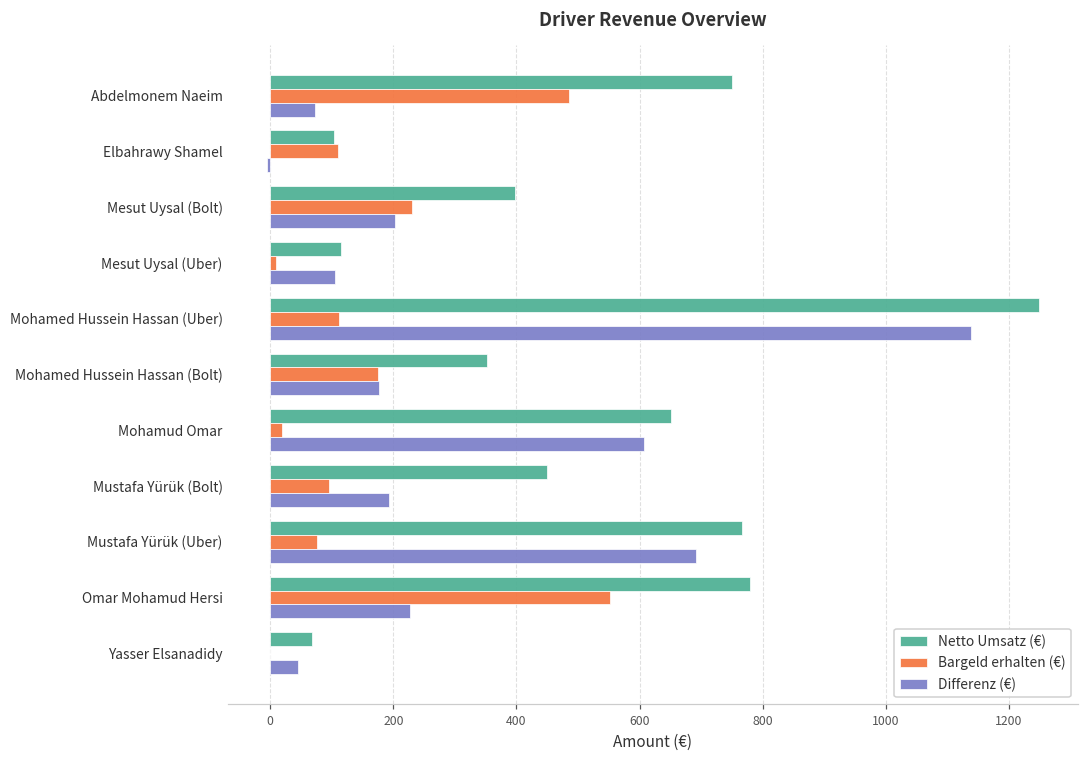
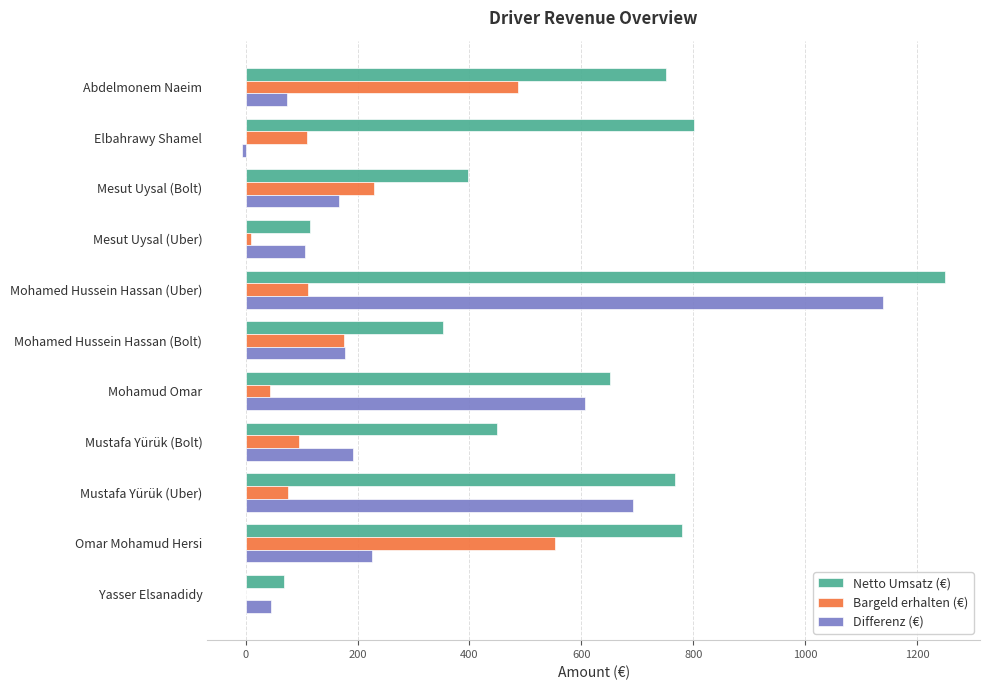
  {
    "Netto Umsatz (€)": {
      "Abdelmonem Naeim": 750,
-     "Elbahrawy Shamel": 100,
+     "Elbahrawy Shamel": 800,
      "Mesut Uysal (Bolt)": 400,
      "Mesut Uysal (Uber)": 110,
      "Mohamed Hussein Hassan (Uber)": 1250,
      "Mohamed Hussein Hassan (Bolt)": 350,
      "Mohamud Omar": 650,
      "Mustafa Yürük (Bolt)": 450,
      "Mustafa Yürük (Uber)": 770,
      "Omar Mohamud Hersi": 780,
      "Yasser Elsanadidy": 70
    },
    "Bargeld erhalten (€)": {
      "Abdelmonem Naeim": 490,
      "Elbahrawy Shamel": 110,
      "Mesut Uysal (Bolt)": 230,
      "Mesut Uysal (Uber)": 10,
      "Mohamed Hussein Hassan (Uber)": 110,
      "Mohamed Hussein Hassan (Bolt)": 180,
-     "Mohamud Omar": 20,
+     "Mohamud Omar": 40,
      "Mustafa Yürük (Bolt)": 100,
      "Mustafa Yürük (Uber)": 80,
      "Omar Mohamud Hersi": 550,
      "Yasser Elsanadidy": 0
    },
    "Differenz (€)": {
      "Abdelmonem Naeim": 70,
      "Elbahrawy Shamel": -10,
-     "Mesut Uysal (Bolt)": 200,
+     "Mesut Uysal (Bolt)": 170,
      "Mesut Uysal (Uber)": 110,
      "Mohamed Hussein Hassan (Uber)": 1140,
      "Mohamed Hussein Hassan (Bolt)": 180,
      "Mohamud Omar": 610,
      "Mustafa Yürük (Bolt)": 190,
      "Mustafa Yürük (Uber)": 690,
      "Omar Mohamud Hersi": 230,
      "Yasser Elsanadidy": 50
    }
  }
